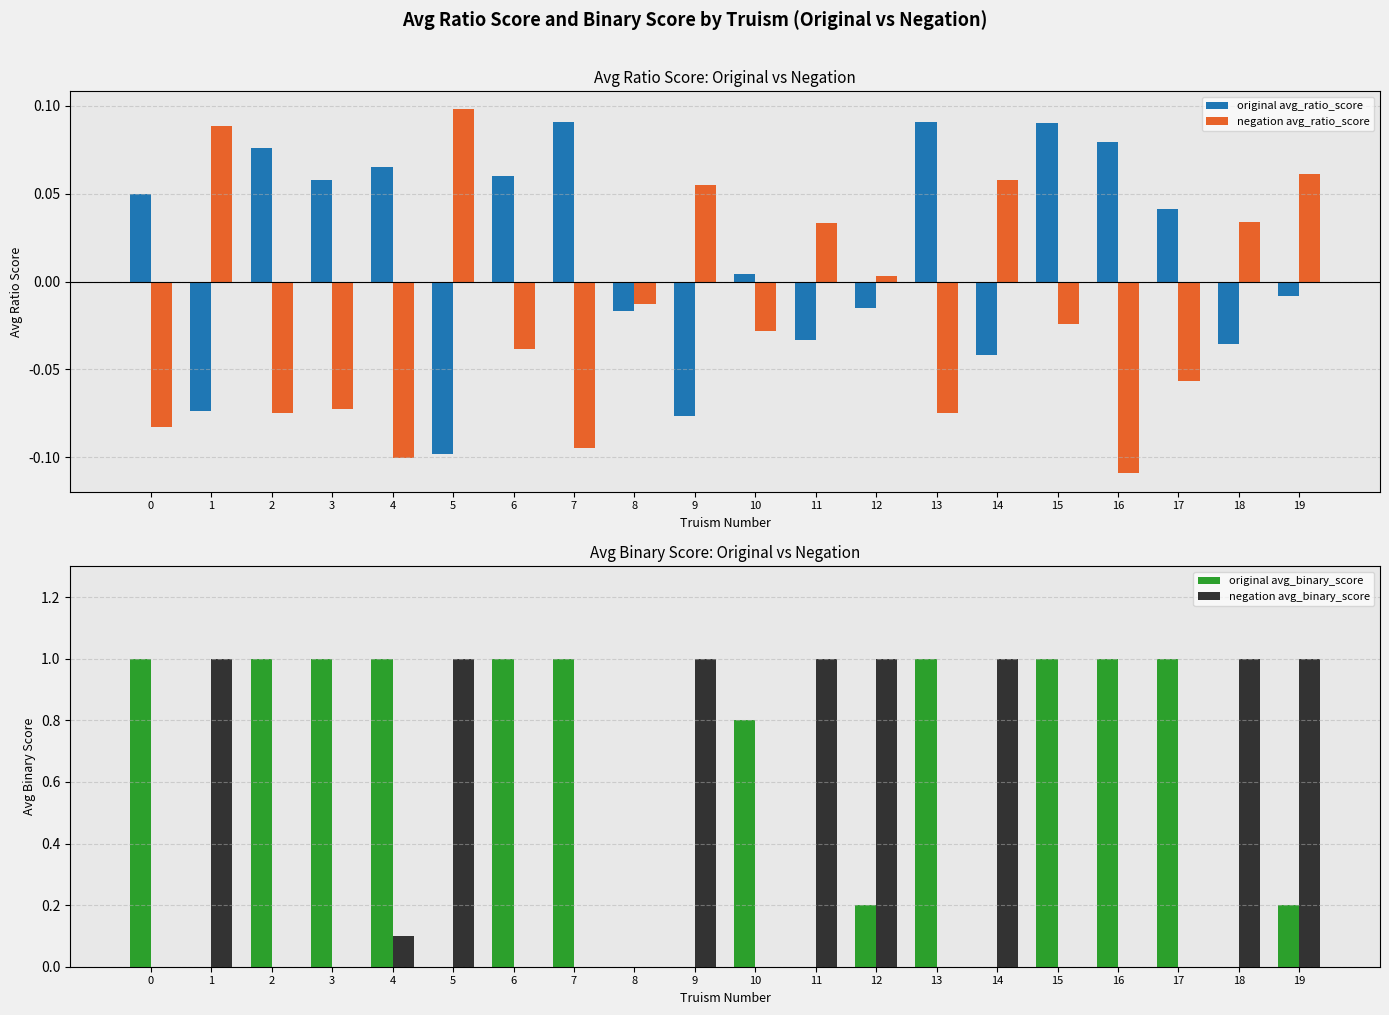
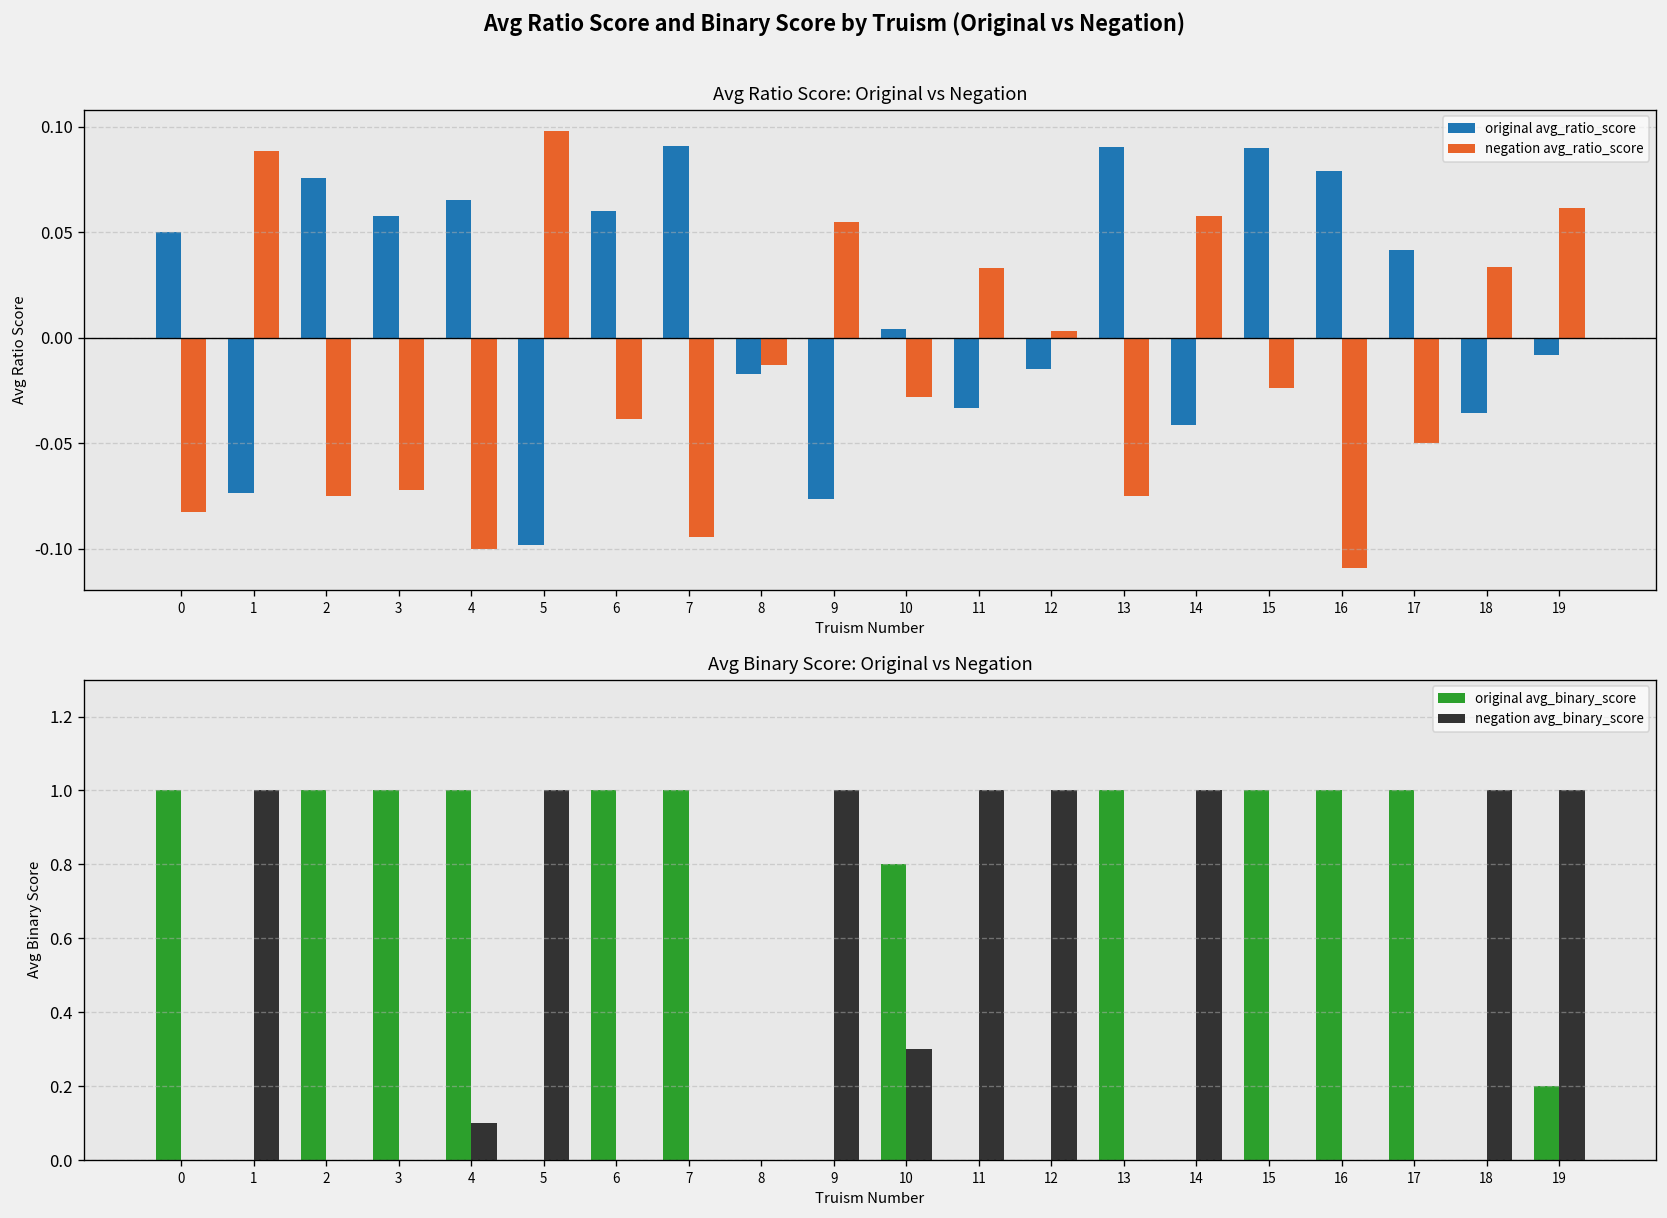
  {
    "Avg Ratio Score: Original vs Negation": {
      "original avg_ratio_score": {
        "0": 0.050,
        "1": -0.074,
        "2": 0.076,
        "3": 0.058,
        "4": 0.065,
        "5": -0.098,
        "6": 0.060,
        "7": 0.091,
        "8": -0.017,
        "9": -0.076,
        "10": 0.004,
        "11": -0.033,
        "12": -0.015,
        "13": 0.090,
        "14": -0.042,
        "15": 0.090,
        "16": 0.079,
        "17": 0.041,
        "18": -0.035,
        "19": -0.008
      },
      "negation avg_ratio_score": {
        "0": -0.083,
        "1": 0.089,
        "2": -0.075,
        "3": -0.072,
        "4": -0.100,
        "5": 0.098,
        "6": -0.039,
        "7": -0.094,
        "8": -0.013,
        "9": 0.055,
        "10": -0.028,
        "11": 0.033,
        "12": 0.003,
        "13": -0.075,
        "14": 0.058,
        "15": -0.024,
        "16": -0.109,
-       "17": -0.057,
+       "17": -0.050,
        "18": 0.034,
        "19": 0.061
      }
    },
    "Avg Binary Score: Original vs Negation": {
      "original avg_binary_score": {
        "0": 1.0,
        "1": 0.0,
        "2": 1.0,
        "3": 1.0,
        "4": 1.0,
        "5": 0.0,
        "6": 1.0,
        "7": 1.0,
        "8": 0.0,
        "9": 0.0,
        "10": 0.8,
        "11": 0.0,
-       "12": 0.2,
+       "12": 0.0,
        "13": 1.0,
        "14": 0.0,
        "15": 1.0,
        "16": 1.0,
        "17": 1.0,
        "18": 0.0,
        "19": 0.2
      },
      "negation avg_binary_score": {
        "0": 0.0,
        "1": 1.0,
        "2": 0.0,
        "3": 0.0,
        "4": 0.1,
        "5": 1.0,
        "6": 0.0,
        "7": 0.0,
        "8": 0.0,
        "9": 1.0,
-       "10": 0.0,
+       "10": 0.3,
        "11": 1.0,
        "12": 1.0,
        "13": 0.0,
        "14": 1.0,
        "15": 0.0,
        "16": 0.0,
        "17": 0.0,
        "18": 1.0,
        "19": 1.0
      }
    }
  }
